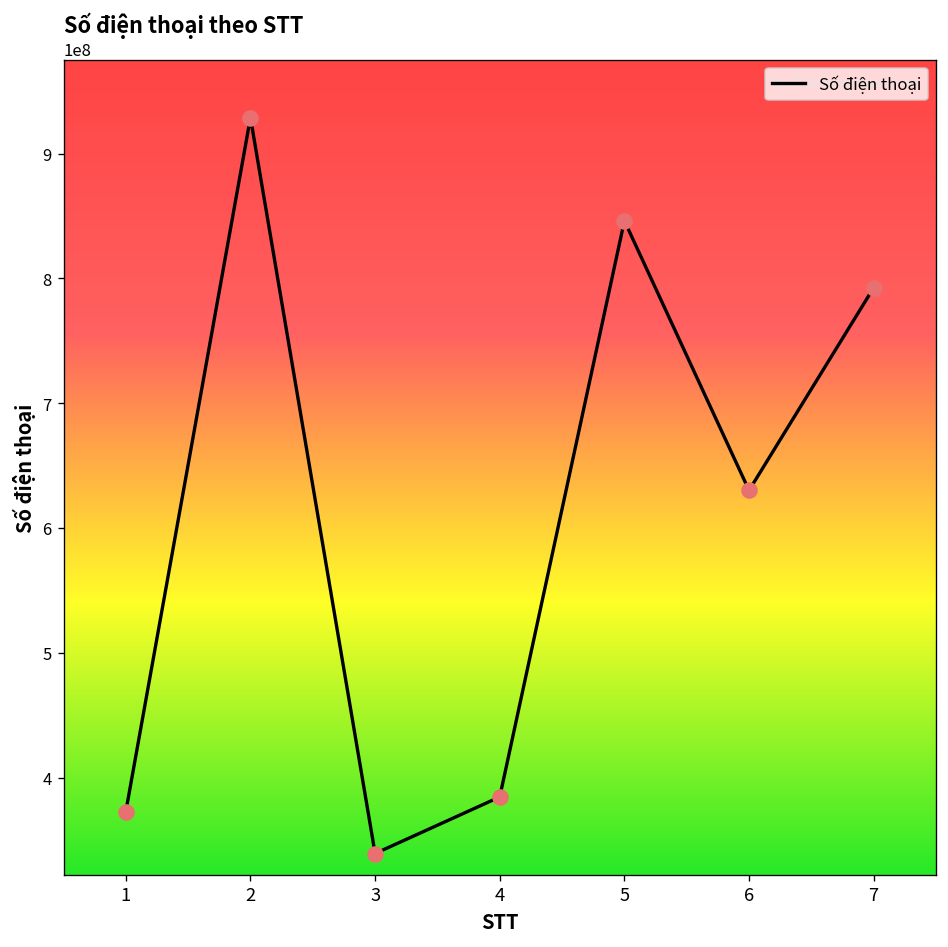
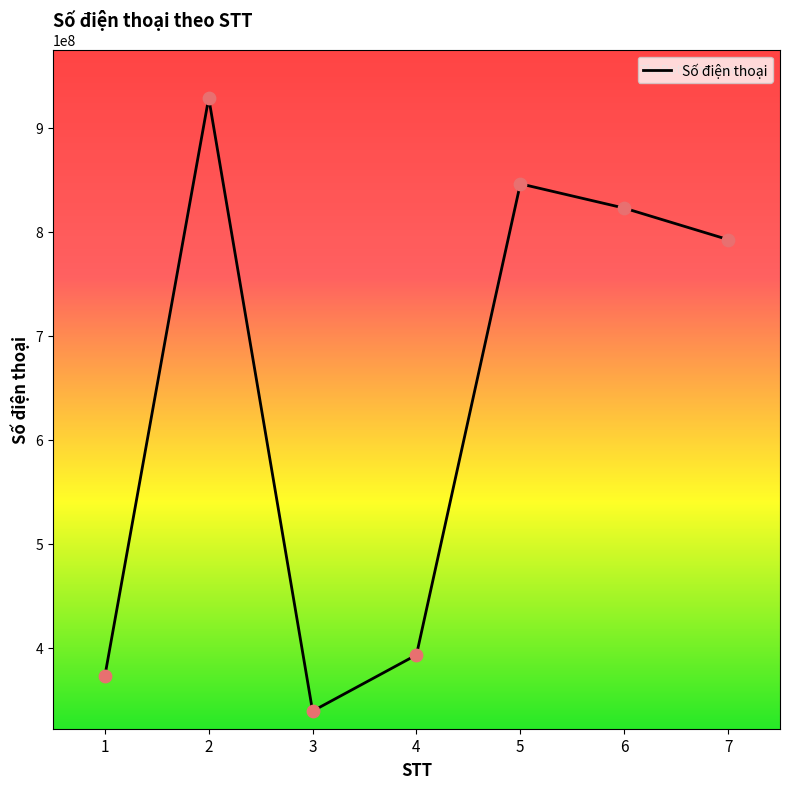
  {
    "1": 373000000,
    "2": 929000000,
    "3": 339000000,
-   "4": 384000000,
+   "4": 393000000,
    "5": 846000000,
-   "6": 630000000,
+   "6": 823000000,
    "7": 793000000
  }
